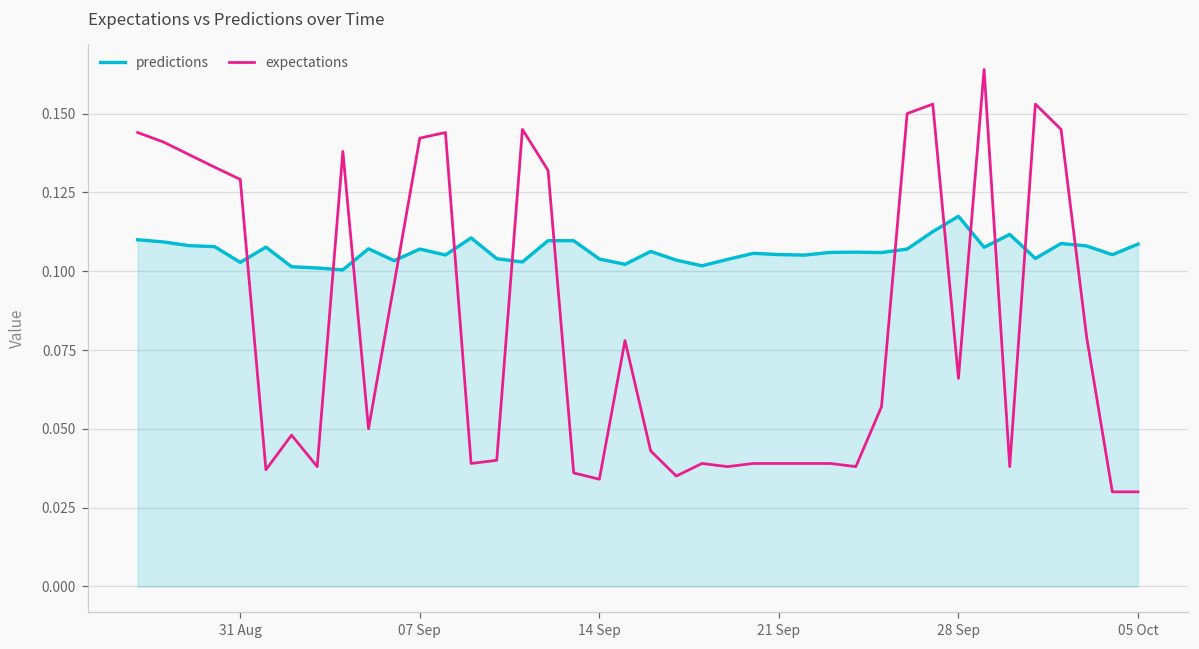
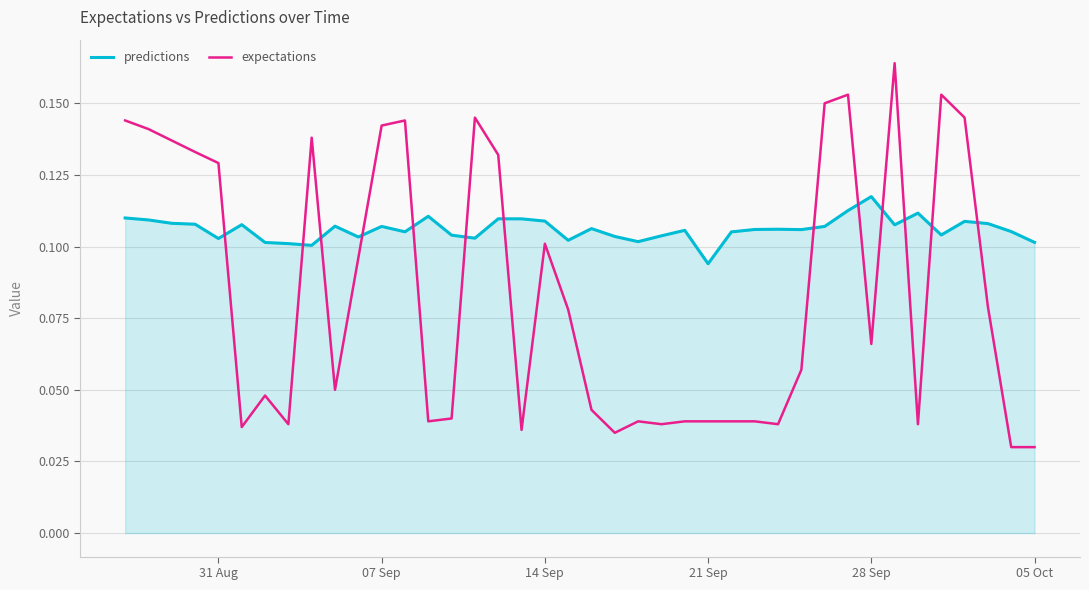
  {
    "predictions": {
      "31 Aug": 0.103,
      "07 Sep": 0.107,
-     "14 Sep": 0.104,
-     "21 Sep": 0.105,
+     "14 Sep": 0.109,
+     "21 Sep": 0.094,
      "28 Sep": 0.117,
-     "05 Oct": 0.109
+     "05 Oct": 0.101
    },
    "expectations": {
      "31 Aug": 0.129,
      "07 Sep": 0.142,
-     "14 Sep": 0.034,
+     "14 Sep": 0.101,
      "21 Sep": 0.039,
      "28 Sep": 0.066,
      "05 Oct": 0.030
    }
  }
